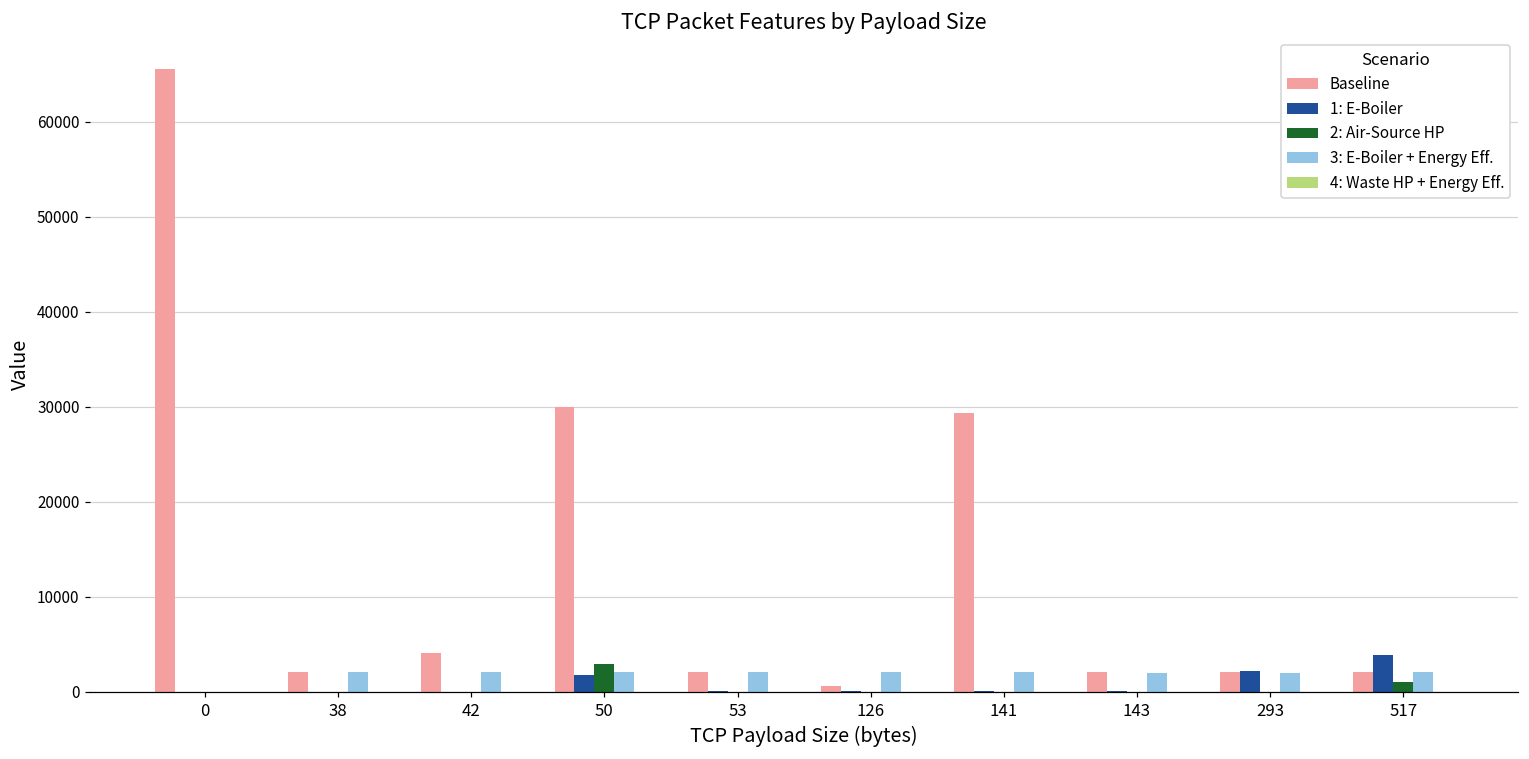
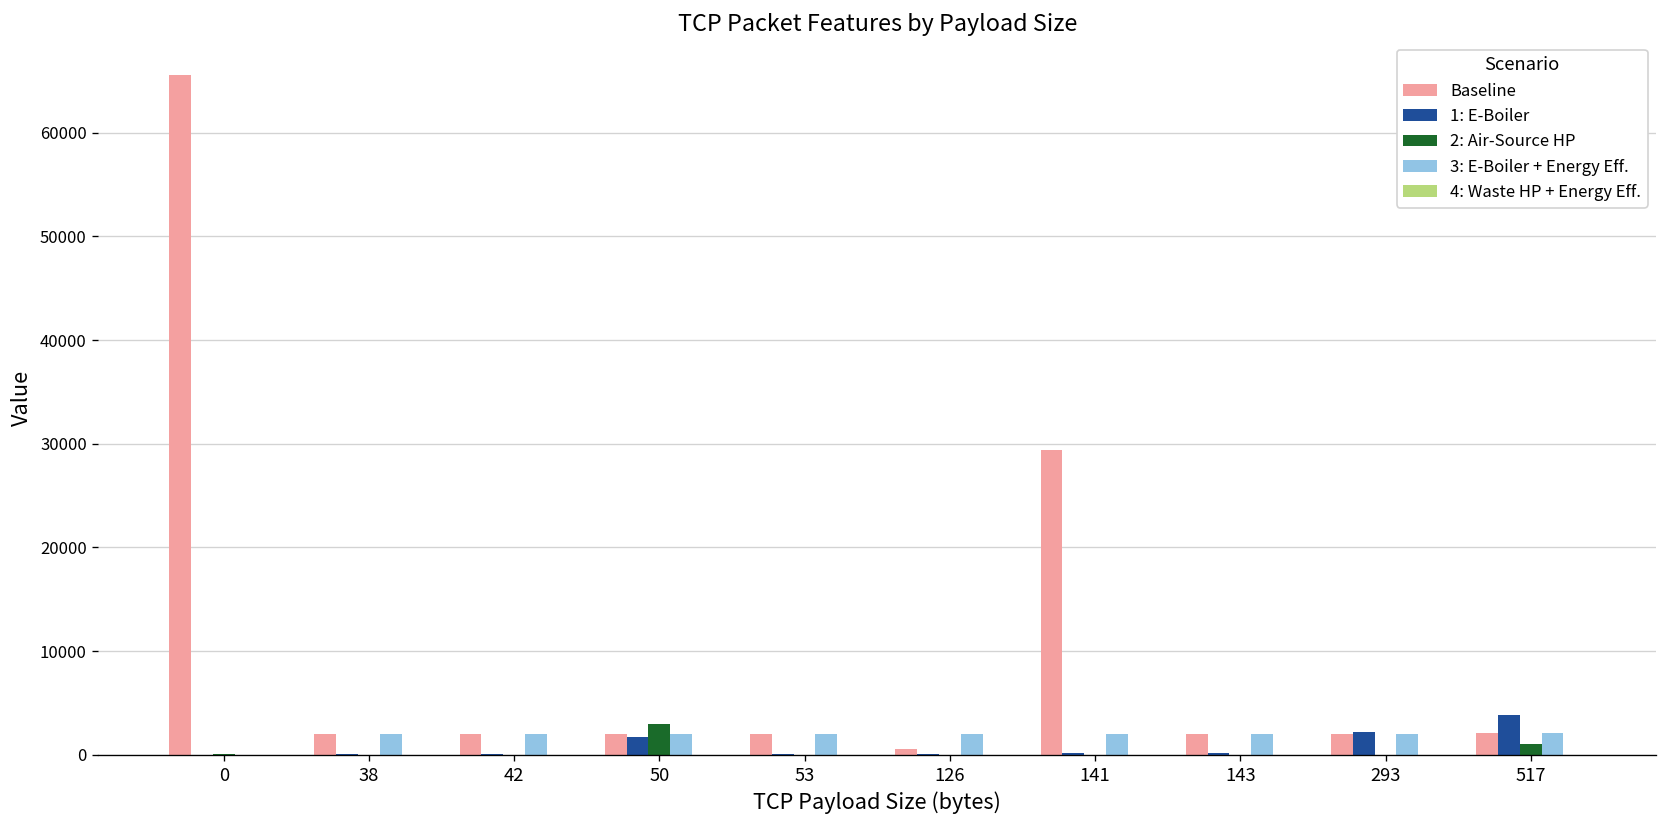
  {
    "Baseline": {
      "0": 66000,
      "38": 2000,
-     "42": 4000,
-     "50": 30000,
+     "42": 2000,
+     "50": 2000,
      "53": 2000,
      "126": 1000,
      "141": 29000,
      "143": 2000,
      "293": 2000,
      "517": 2000
    },
    "1: E-Boiler": {
      "0": 0,
      "50": 2000,
      "293": 2000,
      "517": 4000
    },
    "2: Air-Source HP": {
      "50": 3000,
      "517": 1000
    },
    "3: E-Boiler + Energy Eff.": {
      "0": 0,
      "38": 2000,
      "42": 2000,
      "50": 2000,
      "53": 2000,
      "126": 2000,
      "141": 2000,
      "143": 2000,
      "293": 2000,
      "517": 2000
    },
    "4: Waste HP + Energy Eff.": {
      "0": 0
    }
  }
